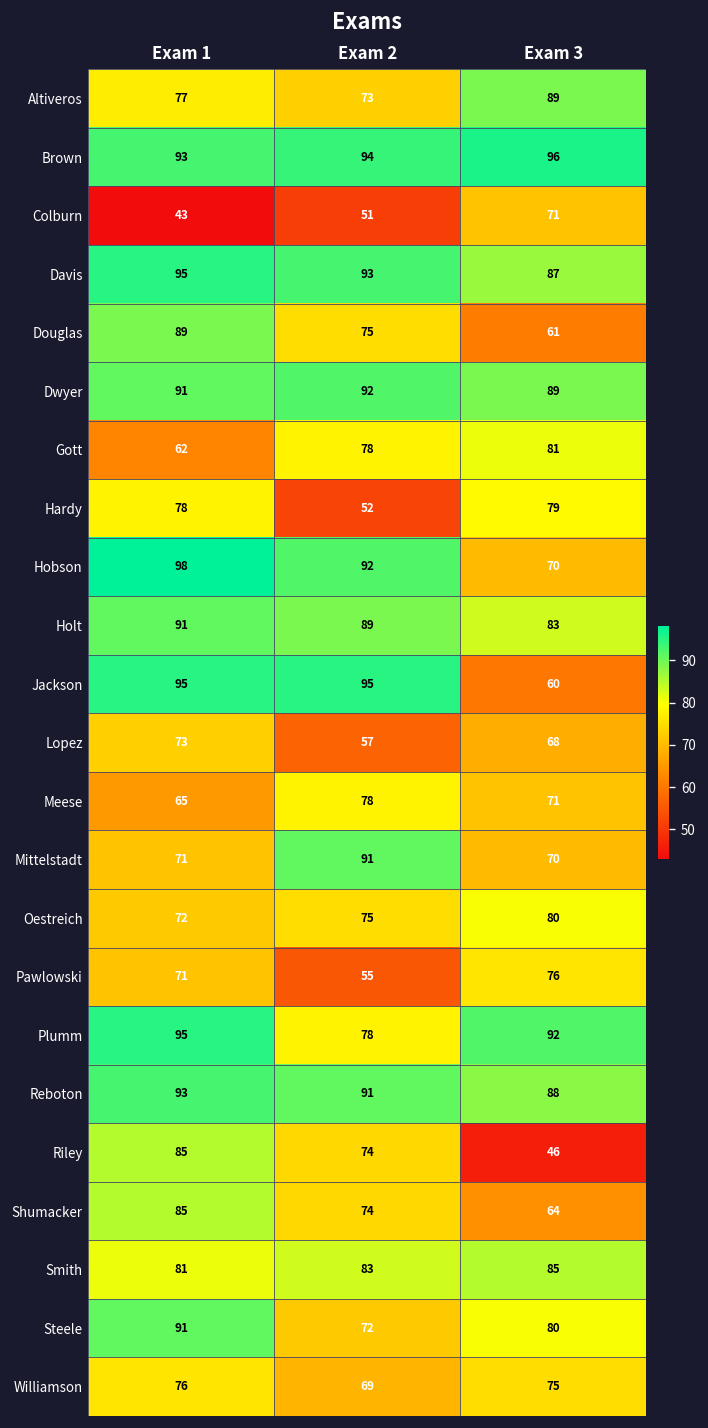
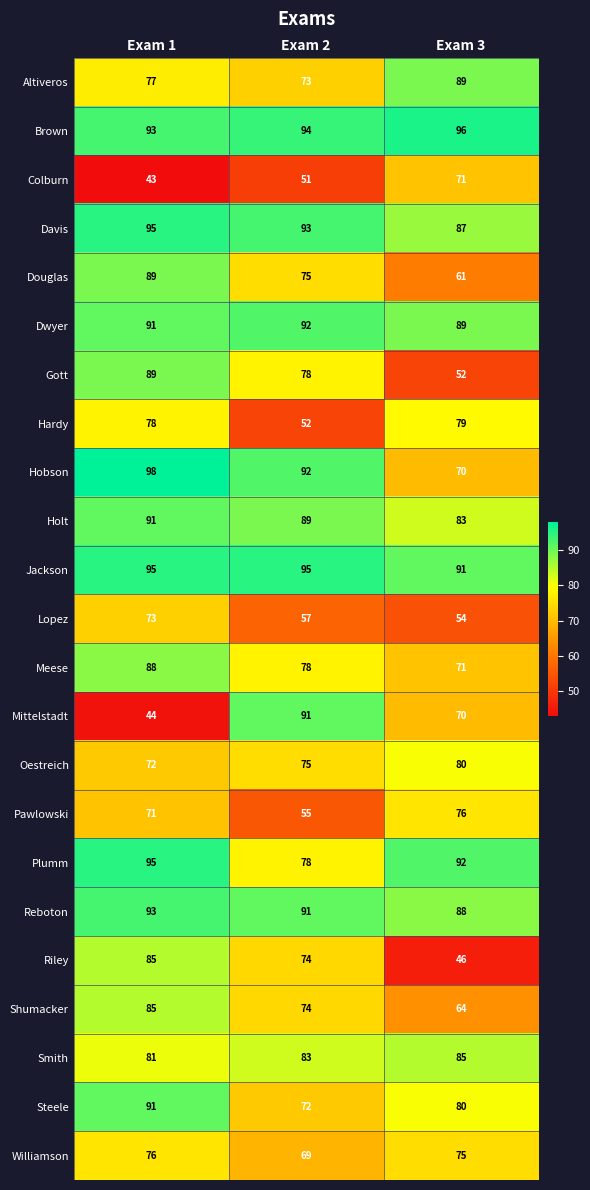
  {
    "Altiveros": {
      "Exam 1": 77,
      "Exam 2": 73,
      "Exam 3": 89
    },
    "Brown": {
      "Exam 1": 93,
      "Exam 2": 94,
      "Exam 3": 96
    },
    "Colburn": {
      "Exam 1": 43,
      "Exam 2": 51,
      "Exam 3": 71
    },
    "Davis": {
      "Exam 1": 95,
      "Exam 2": 93,
      "Exam 3": 87
    },
    "Douglas": {
      "Exam 1": 89,
      "Exam 2": 75,
      "Exam 3": 61
    },
    "Dwyer": {
      "Exam 1": 91,
      "Exam 2": 92,
      "Exam 3": 89
    },
    "Gott": {
-     "Exam 1": 62,
+     "Exam 1": 89,
      "Exam 2": 78,
-     "Exam 3": 81
+     "Exam 3": 52
    },
    "Hardy": {
      "Exam 1": 78,
      "Exam 2": 52,
      "Exam 3": 79
    },
    "Hobson": {
      "Exam 1": 98,
      "Exam 2": 92,
      "Exam 3": 70
    },
    "Holt": {
      "Exam 1": 91,
      "Exam 2": 89,
      "Exam 3": 83
    },
    "Jackson": {
      "Exam 1": 95,
      "Exam 2": 95,
-     "Exam 3": 60
+     "Exam 3": 91
    },
    "Lopez": {
      "Exam 1": 73,
      "Exam 2": 57,
-     "Exam 3": 68
+     "Exam 3": 54
    },
    "Meese": {
-     "Exam 1": 65,
+     "Exam 1": 88,
      "Exam 2": 78,
      "Exam 3": 71
    },
    "Mittelstadt": {
-     "Exam 1": 71,
+     "Exam 1": 44,
      "Exam 2": 91,
      "Exam 3": 70
    },
    "Oestreich": {
      "Exam 1": 72,
      "Exam 2": 75,
      "Exam 3": 80
    },
    "Pawlowski": {
      "Exam 1": 71,
      "Exam 2": 55,
      "Exam 3": 76
    },
    "Plumm": {
      "Exam 1": 95,
      "Exam 2": 78,
      "Exam 3": 92
    },
    "Reboton": {
      "Exam 1": 93,
      "Exam 2": 91,
      "Exam 3": 88
    },
    "Riley": {
      "Exam 1": 85,
      "Exam 2": 74,
      "Exam 3": 46
    },
    "Shumacker": {
      "Exam 1": 85,
      "Exam 2": 74,
      "Exam 3": 64
    },
    "Smith": {
      "Exam 1": 81,
      "Exam 2": 83,
      "Exam 3": 85
    },
    "Steele": {
      "Exam 1": 91,
      "Exam 2": 72,
      "Exam 3": 80
    },
    "Williamson": {
      "Exam 1": 76,
      "Exam 2": 69,
      "Exam 3": 75
    }
  }
